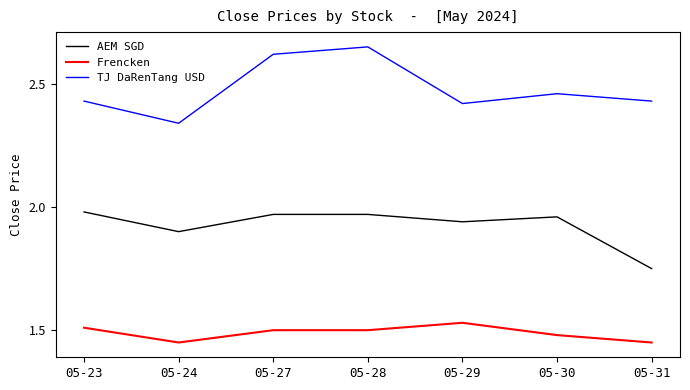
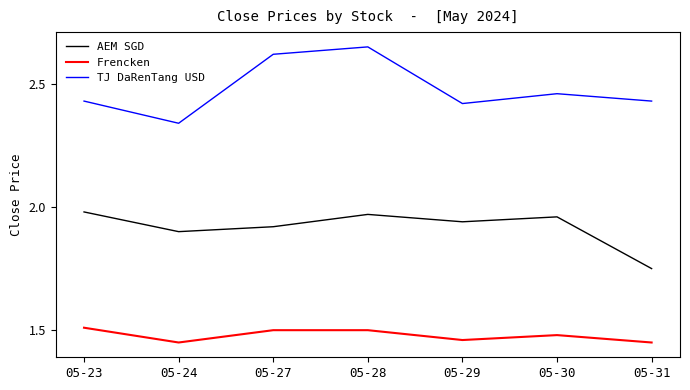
  {
    "AEM SGD": {
      "05-23": 1.98,
      "05-24": 1.90,
-     "05-27": 1.97,
+     "05-27": 1.92,
      "05-28": 1.97,
      "05-29": 1.94,
      "05-30": 1.96,
      "05-31": 1.75
    },
    "Frencken": {
      "05-23": 1.51,
      "05-24": 1.45,
      "05-27": 1.50,
      "05-28": 1.50,
-     "05-29": 1.53,
+     "05-29": 1.46,
      "05-30": 1.48,
      "05-31": 1.45
    },
    "TJ DaRenTang USD": {
      "05-23": 2.43,
      "05-24": 2.34,
      "05-27": 2.62,
      "05-28": 2.65,
      "05-29": 2.42,
      "05-30": 2.46,
      "05-31": 2.43
    }
  }
